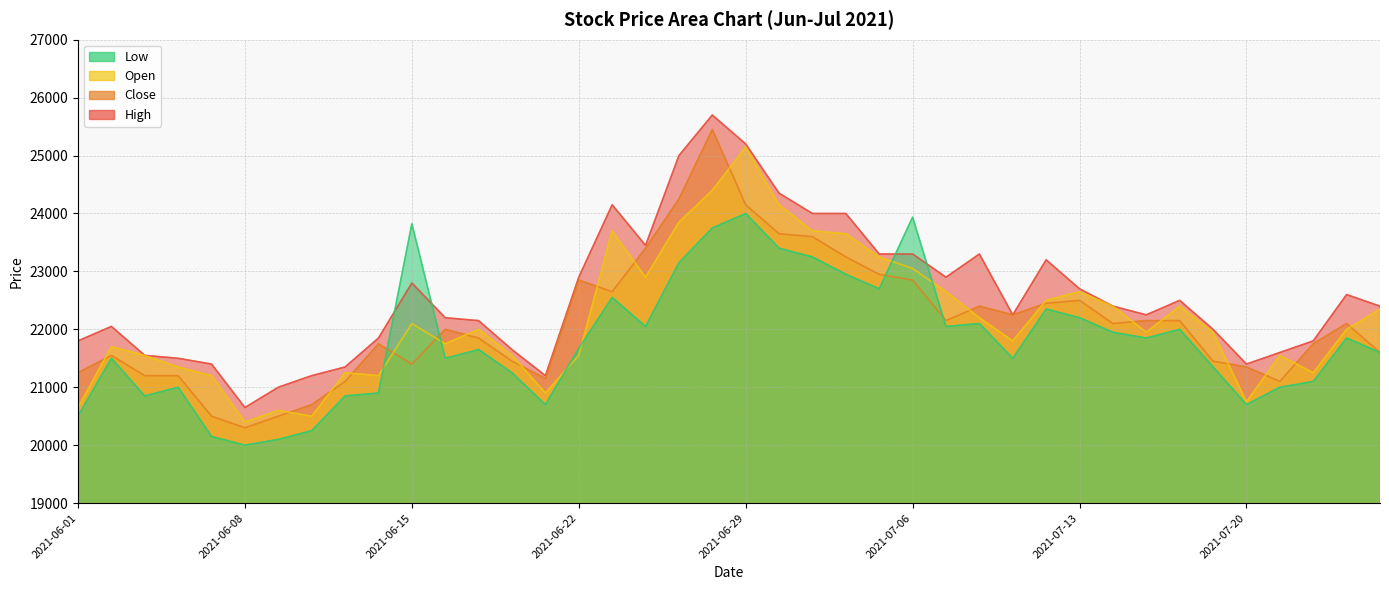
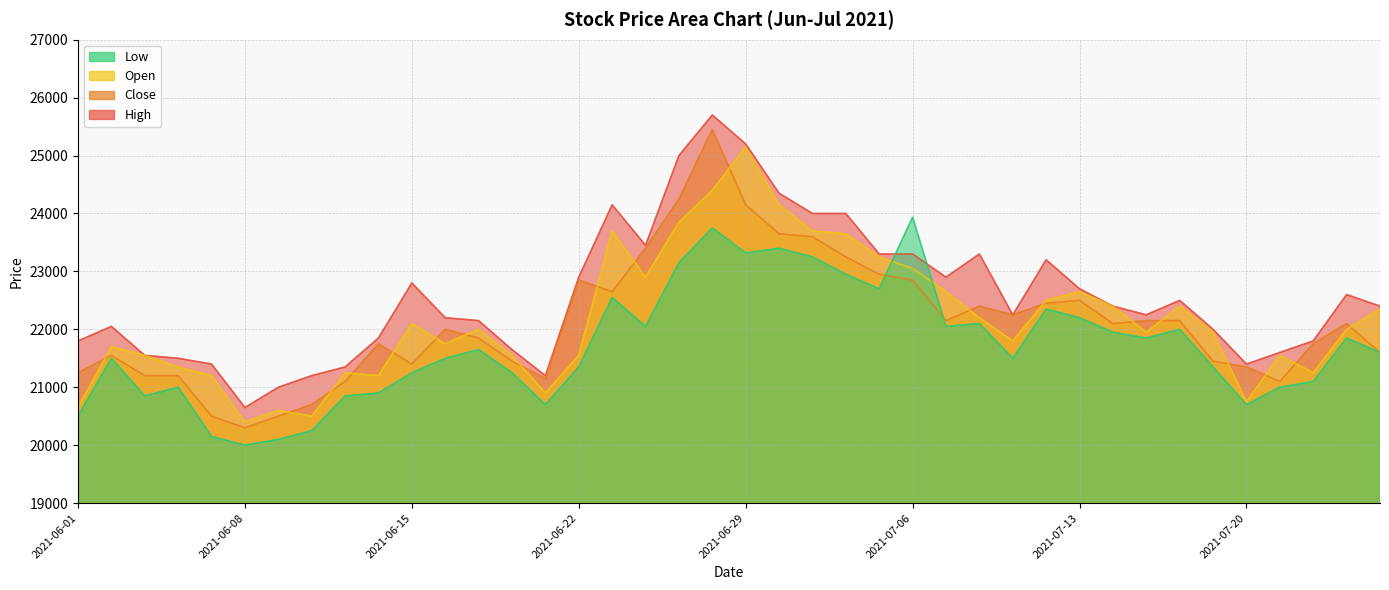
  {
    "Low": {
      "2021-06-01": 20500,
      "2021-06-08": 20000,
-     "2021-06-15": 23800,
-     "2021-06-22": 21700,
-     "2021-06-29": 24000,
+     "2021-06-15": 21300,
+     "2021-06-22": 21400,
+     "2021-06-29": 23300,
      "2021-07-06": 23900,
      "2021-07-13": 22200,
      "2021-07-20": 20700
    }
  }
